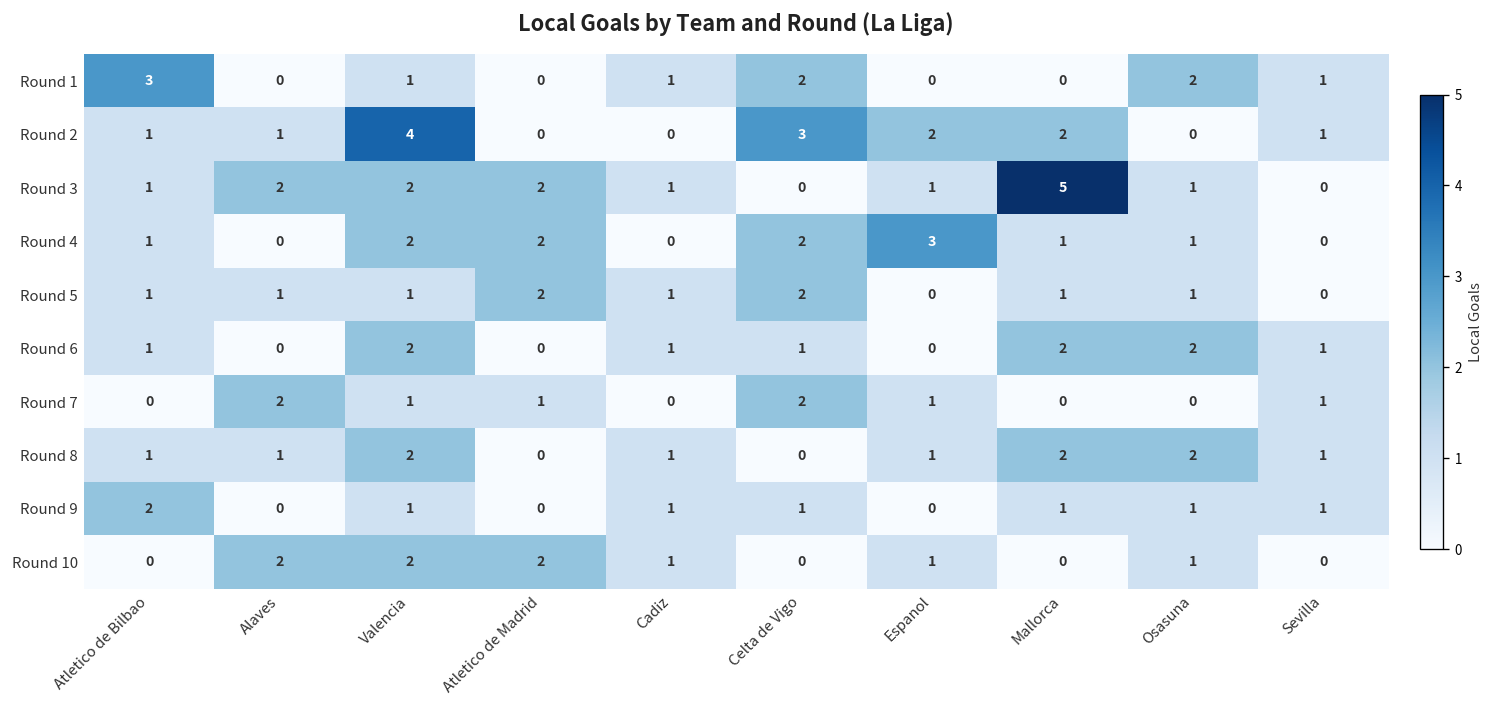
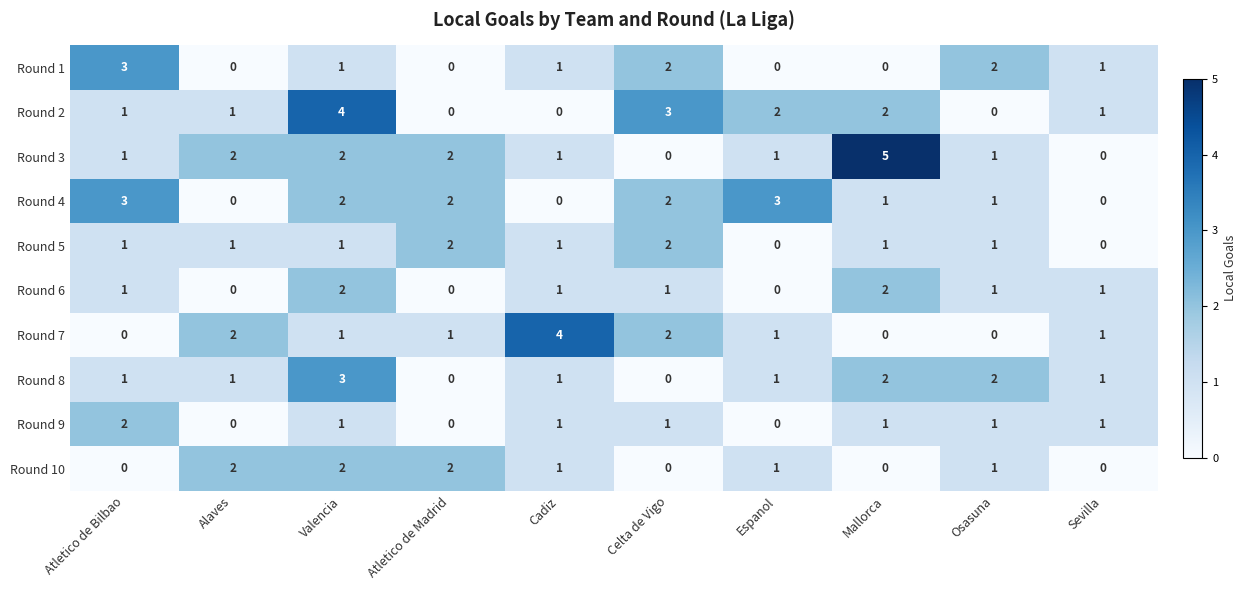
  {
    "Round 1": {
      "Atletico de Bilbao": 3,
      "Alaves": 0,
      "Valencia": 1,
      "Atletico de Madrid": 0,
      "Cadiz": 1,
      "Celta de Vigo": 2,
      "Espanol": 0,
      "Mallorca": 0,
      "Osasuna": 2,
      "Sevilla": 1
    },
    "Round 2": {
      "Atletico de Bilbao": 1,
      "Alaves": 1,
      "Valencia": 4,
      "Atletico de Madrid": 0,
      "Cadiz": 0,
      "Celta de Vigo": 3,
      "Espanol": 2,
      "Mallorca": 2,
      "Osasuna": 0,
      "Sevilla": 1
    },
    "Round 3": {
      "Atletico de Bilbao": 1,
      "Alaves": 2,
      "Valencia": 2,
      "Atletico de Madrid": 2,
      "Cadiz": 1,
      "Celta de Vigo": 0,
      "Espanol": 1,
      "Mallorca": 5,
      "Osasuna": 1,
      "Sevilla": 0
    },
    "Round 4": {
-     "Atletico de Bilbao": 1,
+     "Atletico de Bilbao": 3,
      "Alaves": 0,
      "Valencia": 2,
      "Atletico de Madrid": 2,
      "Cadiz": 0,
      "Celta de Vigo": 2,
      "Espanol": 3,
      "Mallorca": 1,
      "Osasuna": 1,
      "Sevilla": 0
    },
    "Round 5": {
      "Atletico de Bilbao": 1,
      "Alaves": 1,
      "Valencia": 1,
      "Atletico de Madrid": 2,
      "Cadiz": 1,
      "Celta de Vigo": 2,
      "Espanol": 0,
      "Mallorca": 1,
      "Osasuna": 1,
      "Sevilla": 0
    },
    "Round 6": {
      "Atletico de Bilbao": 1,
      "Alaves": 0,
      "Valencia": 2,
      "Atletico de Madrid": 0,
      "Cadiz": 1,
      "Celta de Vigo": 1,
      "Espanol": 0,
      "Mallorca": 2,
-     "Osasuna": 2,
+     "Osasuna": 1,
      "Sevilla": 1
    },
    "Round 7": {
      "Atletico de Bilbao": 0,
      "Alaves": 2,
      "Valencia": 1,
      "Atletico de Madrid": 1,
-     "Cadiz": 0,
+     "Cadiz": 4,
      "Celta de Vigo": 2,
      "Espanol": 1,
      "Mallorca": 0,
      "Osasuna": 0,
      "Sevilla": 1
    },
    "Round 8": {
      "Atletico de Bilbao": 1,
      "Alaves": 1,
-     "Valencia": 2,
+     "Valencia": 3,
      "Atletico de Madrid": 0,
      "Cadiz": 1,
      "Celta de Vigo": 0,
      "Espanol": 1,
      "Mallorca": 2,
      "Osasuna": 2,
      "Sevilla": 1
    },
    "Round 9": {
      "Atletico de Bilbao": 2,
      "Alaves": 0,
      "Valencia": 1,
      "Atletico de Madrid": 0,
      "Cadiz": 1,
      "Celta de Vigo": 1,
      "Espanol": 0,
      "Mallorca": 1,
      "Osasuna": 1,
      "Sevilla": 1
    },
    "Round 10": {
      "Atletico de Bilbao": 0,
      "Alaves": 2,
      "Valencia": 2,
      "Atletico de Madrid": 2,
      "Cadiz": 1,
      "Celta de Vigo": 0,
      "Espanol": 1,
      "Mallorca": 0,
      "Osasuna": 1,
      "Sevilla": 0
    }
  }
